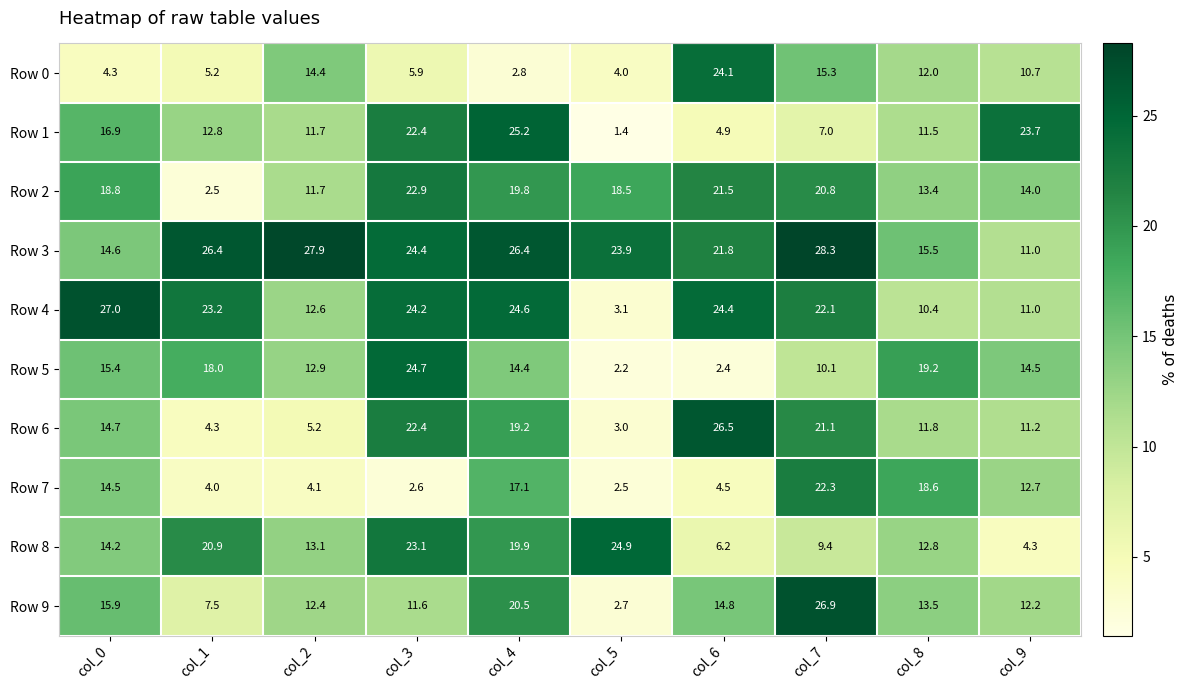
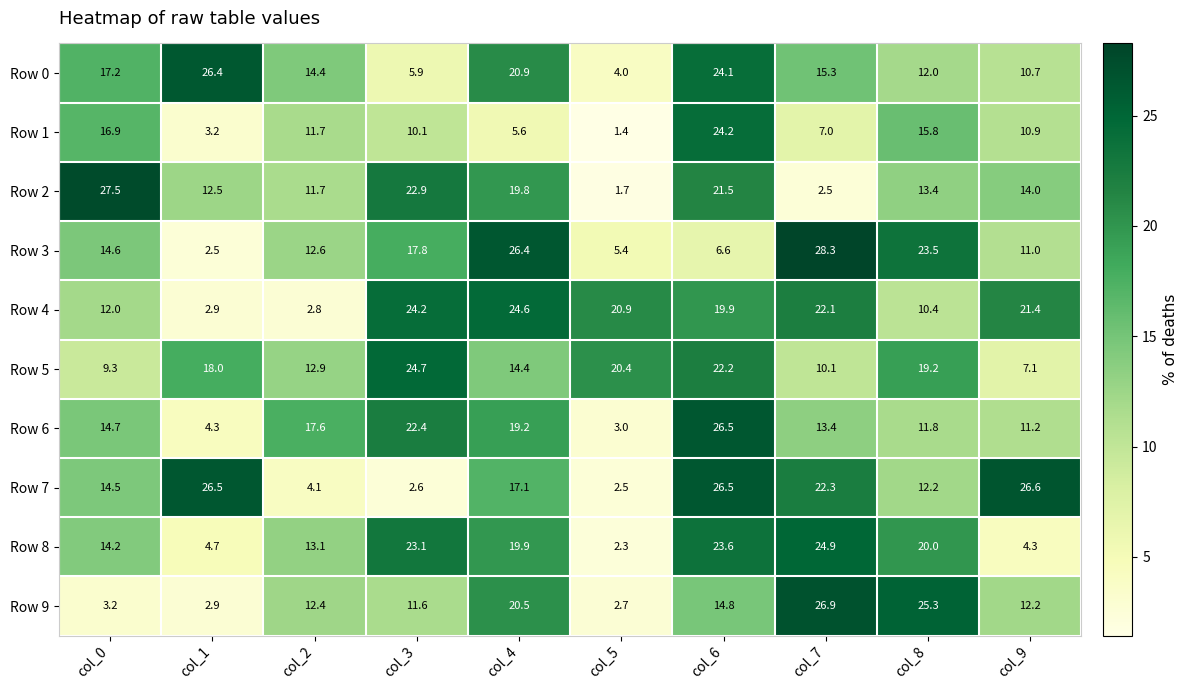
  {
    "Row 0": {
-     "col_0": 4.3,
-     "col_1": 5.2,
+     "col_0": 17.2,
+     "col_1": 26.4,
      "col_2": 14.4,
      "col_3": 5.9,
-     "col_4": 2.8,
+     "col_4": 20.9,
      "col_5": 4.0,
      "col_6": 24.1,
      "col_7": 15.3,
      "col_8": 12.0,
      "col_9": 10.7
    },
    "Row 1": {
      "col_0": 16.9,
-     "col_1": 12.8,
+     "col_1": 3.2,
      "col_2": 11.7,
-     "col_3": 22.4,
-     "col_4": 25.2,
+     "col_3": 10.1,
+     "col_4": 5.6,
      "col_5": 1.4,
-     "col_6": 4.9,
+     "col_6": 24.2,
      "col_7": 7.0,
-     "col_8": 11.5,
-     "col_9": 23.7
+     "col_8": 15.8,
+     "col_9": 10.9
    },
    "Row 2": {
-     "col_0": 18.8,
-     "col_1": 2.5,
+     "col_0": 27.5,
+     "col_1": 12.5,
      "col_2": 11.7,
      "col_3": 22.9,
      "col_4": 19.8,
-     "col_5": 18.5,
+     "col_5": 1.7,
      "col_6": 21.5,
-     "col_7": 20.8,
+     "col_7": 2.5,
      "col_8": 13.4,
      "col_9": 14.0
    },
    "Row 3": {
      "col_0": 14.6,
-     "col_1": 26.4,
-     "col_2": 27.9,
-     "col_3": 24.4,
+     "col_1": 2.5,
+     "col_2": 12.6,
+     "col_3": 17.8,
      "col_4": 26.4,
-     "col_5": 23.9,
-     "col_6": 21.8,
+     "col_5": 5.4,
+     "col_6": 6.6,
      "col_7": 28.3,
-     "col_8": 15.5,
+     "col_8": 23.5,
      "col_9": 11.0
    },
    "Row 4": {
-     "col_0": 27.0,
-     "col_1": 23.2,
-     "col_2": 12.6,
+     "col_0": 12.0,
+     "col_1": 2.9,
+     "col_2": 2.8,
      "col_3": 24.2,
      "col_4": 24.6,
-     "col_5": 3.1,
-     "col_6": 24.4,
+     "col_5": 20.9,
+     "col_6": 19.9,
      "col_7": 22.1,
      "col_8": 10.4,
-     "col_9": 11.0
+     "col_9": 21.4
    },
    "Row 5": {
-     "col_0": 15.4,
+     "col_0": 9.3,
      "col_1": 18.0,
      "col_2": 12.9,
      "col_3": 24.7,
      "col_4": 14.4,
-     "col_5": 2.2,
-     "col_6": 2.4,
+     "col_5": 20.4,
+     "col_6": 22.2,
      "col_7": 10.1,
      "col_8": 19.2,
-     "col_9": 14.5
+     "col_9": 7.1
    },
    "Row 6": {
      "col_0": 14.7,
      "col_1": 4.3,
-     "col_2": 5.2,
+     "col_2": 17.6,
      "col_3": 22.4,
      "col_4": 19.2,
      "col_5": 3.0,
      "col_6": 26.5,
-     "col_7": 21.1,
+     "col_7": 13.4,
      "col_8": 11.8,
      "col_9": 11.2
    },
    "Row 7": {
      "col_0": 14.5,
-     "col_1": 4.0,
+     "col_1": 26.5,
      "col_2": 4.1,
      "col_3": 2.6,
      "col_4": 17.1,
      "col_5": 2.5,
-     "col_6": 4.5,
+     "col_6": 26.5,
      "col_7": 22.3,
-     "col_8": 18.6,
-     "col_9": 12.7
+     "col_8": 12.2,
+     "col_9": 26.6
    },
    "Row 8": {
      "col_0": 14.2,
-     "col_1": 20.9,
+     "col_1": 4.7,
      "col_2": 13.1,
      "col_3": 23.1,
      "col_4": 19.9,
-     "col_5": 24.9,
-     "col_6": 6.2,
-     "col_7": 9.4,
-     "col_8": 12.8,
+     "col_5": 2.3,
+     "col_6": 23.6,
+     "col_7": 24.9,
+     "col_8": 20.0,
      "col_9": 4.3
    },
    "Row 9": {
-     "col_0": 15.9,
-     "col_1": 7.5,
+     "col_0": 3.2,
+     "col_1": 2.9,
      "col_2": 12.4,
      "col_3": 11.6,
      "col_4": 20.5,
      "col_5": 2.7,
      "col_6": 14.8,
      "col_7": 26.9,
-     "col_8": 13.5,
+     "col_8": 25.3,
      "col_9": 12.2
    }
  }
